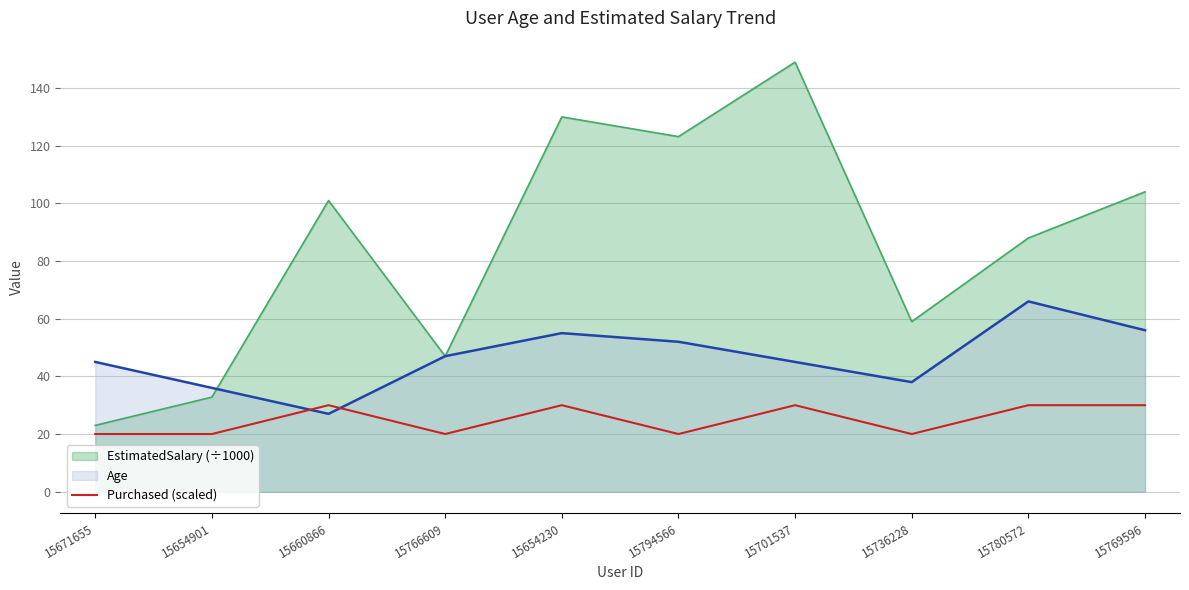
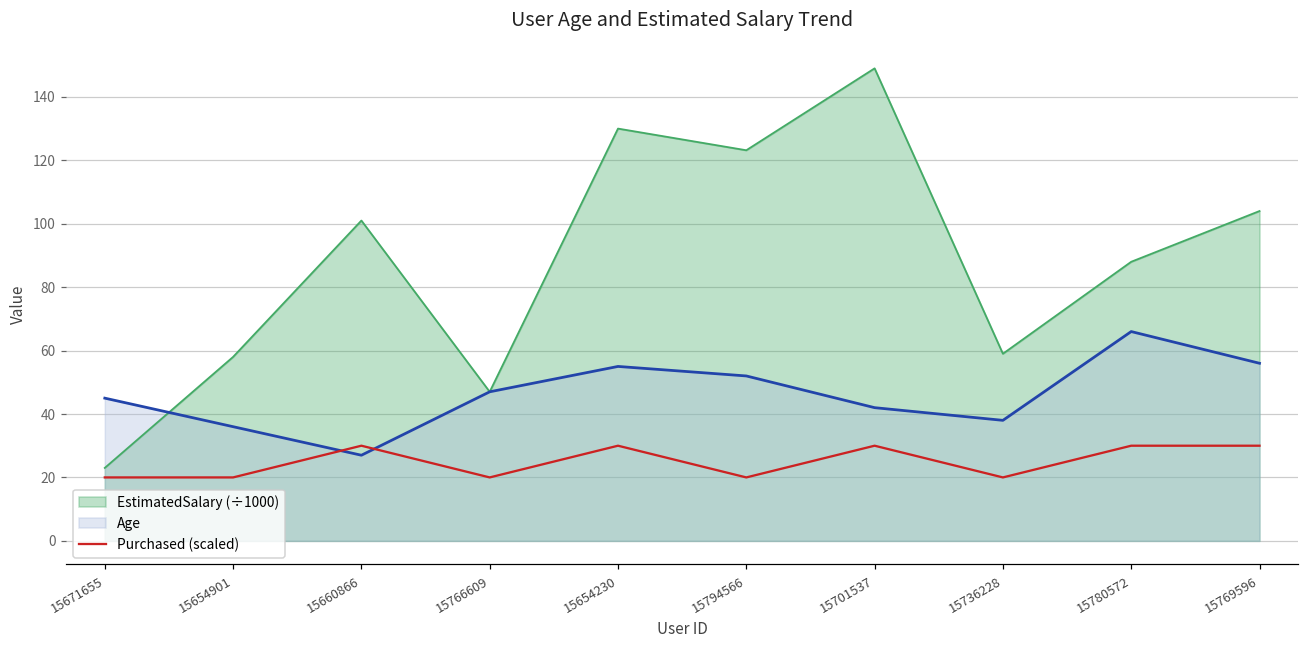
  {
    "EstimatedSalary (÷1000)": {
      "15671655": 23,
-     "15654901": 33,
+     "15654901": 58,
      "15660866": 101,
      "15654230": 130,
      "15794566": 123,
      "15701537": 149,
      "15736228": 59,
      "15780572": 88,
      "15769596": 104
    },
    "Age": {
      "15671655": 45,
      "15654901": 36,
      "15660866": 27,
      "15654230": 55,
      "15794566": 52,
-     "15701537": 45,
+     "15701537": 42,
      "15736228": 38,
      "15780572": 66,
      "15769596": 56
    },
    "Purchased (scaled)": {
      "15671655": 20,
      "15654901": 20,
      "15660866": 30,
      "15766609": 20,
      "15654230": 30,
      "15794566": 20,
      "15701537": 30,
      "15736228": 20,
      "15780572": 30,
      "15769596": 30
    }
  }
